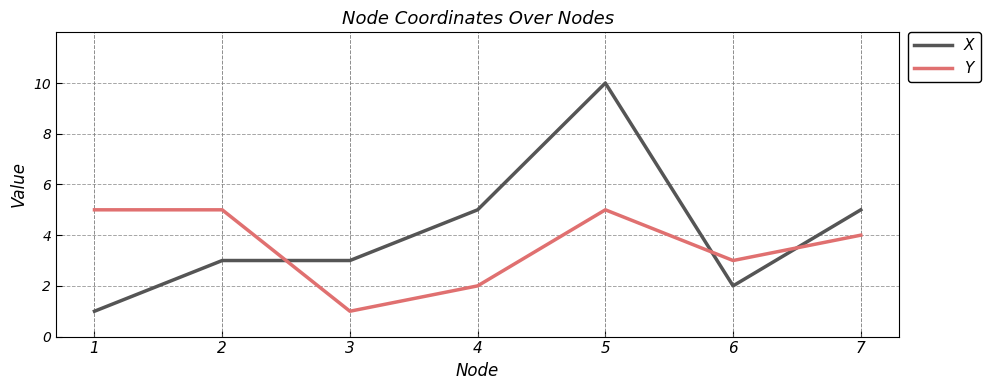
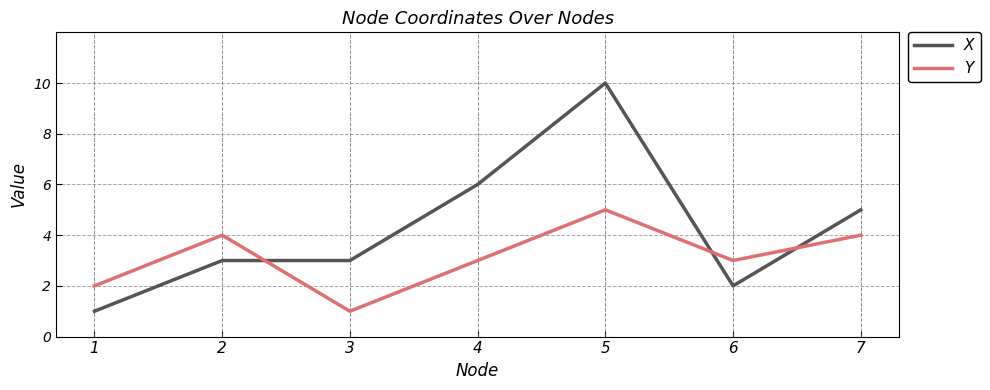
  {
    "X": {
      "1": 1,
      "2": 3,
      "3": 3,
-     "4": 5,
+     "4": 6,
      "5": 10,
      "6": 2,
      "7": 5
    },
    "Y": {
-     "1": 5,
-     "2": 5,
+     "1": 2,
+     "2": 4,
      "3": 1,
-     "4": 2,
+     "4": 3,
      "5": 5,
      "6": 3,
      "7": 4
    }
  }
